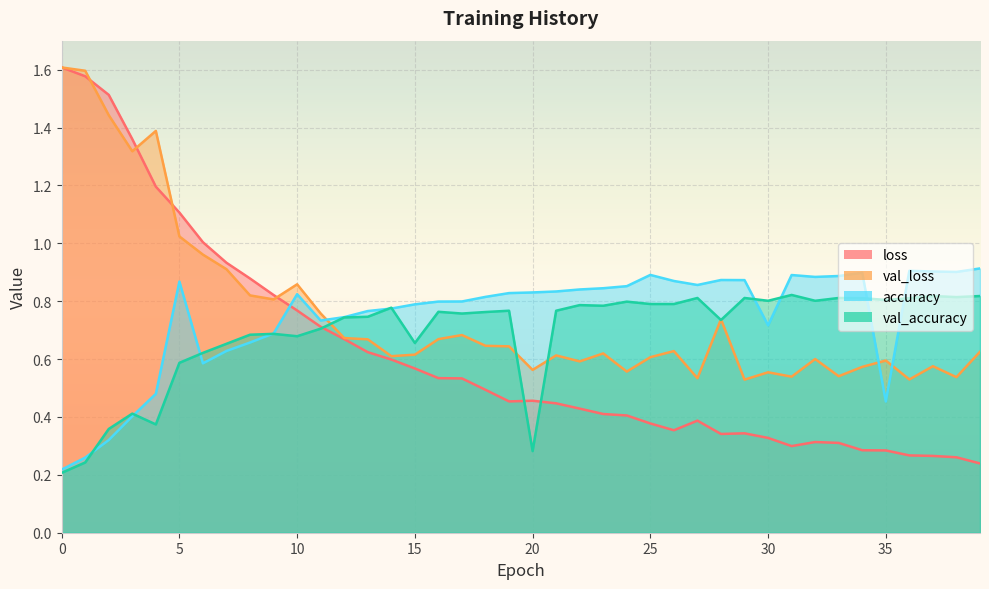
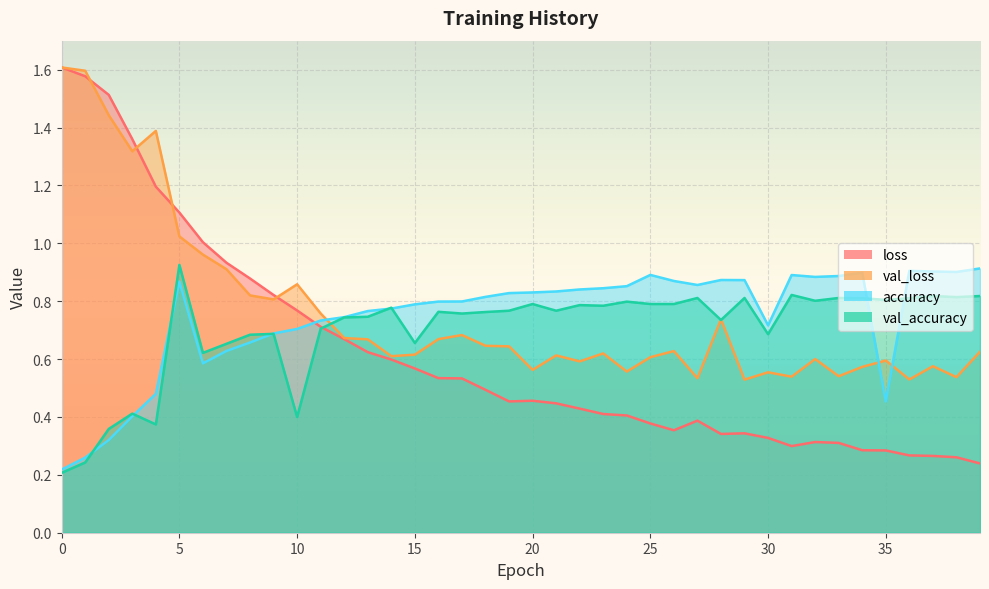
  {
    "accuracy": {
      "0": 0.22,
      "5": 0.87,
-     "10": 0.82,
+     "10": 0.70,
      "15": 0.79,
      "20": 0.83,
      "25": 0.89,
      "30": 0.72,
      "35": 0.45
    },
    "val_accuracy": {
      "0": 0.21,
-     "5": 0.59,
-     "10": 0.68,
+     "5": 0.93,
+     "10": 0.40,
      "15": 0.66,
-     "20": 0.28,
+     "20": 0.79,
      "25": 0.79,
-     "30": 0.80
+     "30": 0.69
    }
  }
